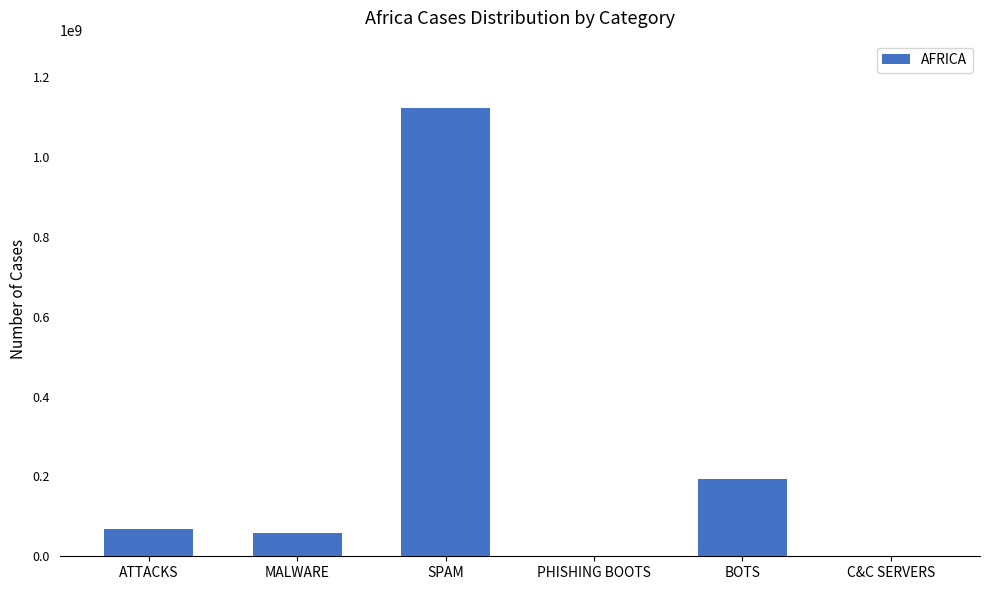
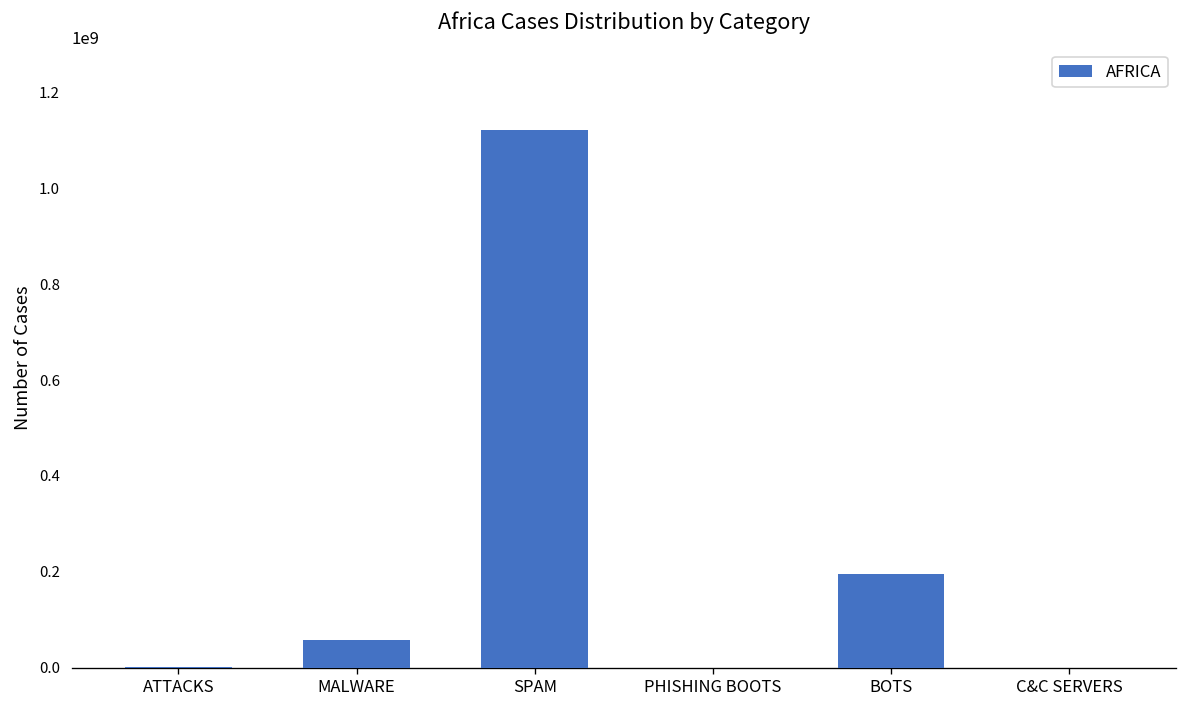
  {
-   "ATTACKS": 70000000,
+   "ATTACKS": 0,
    "MALWARE": 60000000,
    "SPAM": 1120000000,
    "BOTS": 190000000
  }
